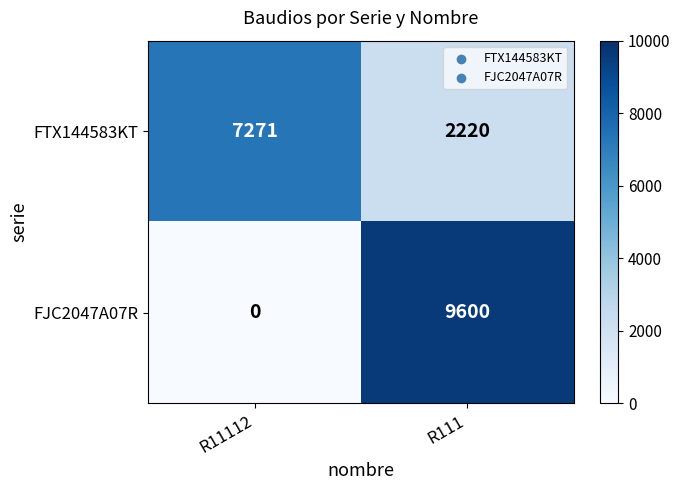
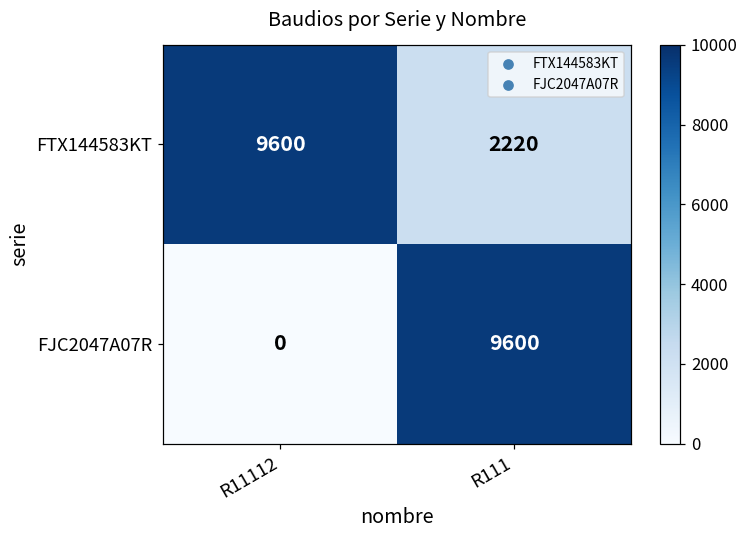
  {
    "FTX144583KT": {
-     "R11112": 7271,
+     "R11112": 9600,
      "R111": 2220
    },
    "FJC2047A07R": {
      "R11112": 0,
      "R111": 9600
    }
  }
